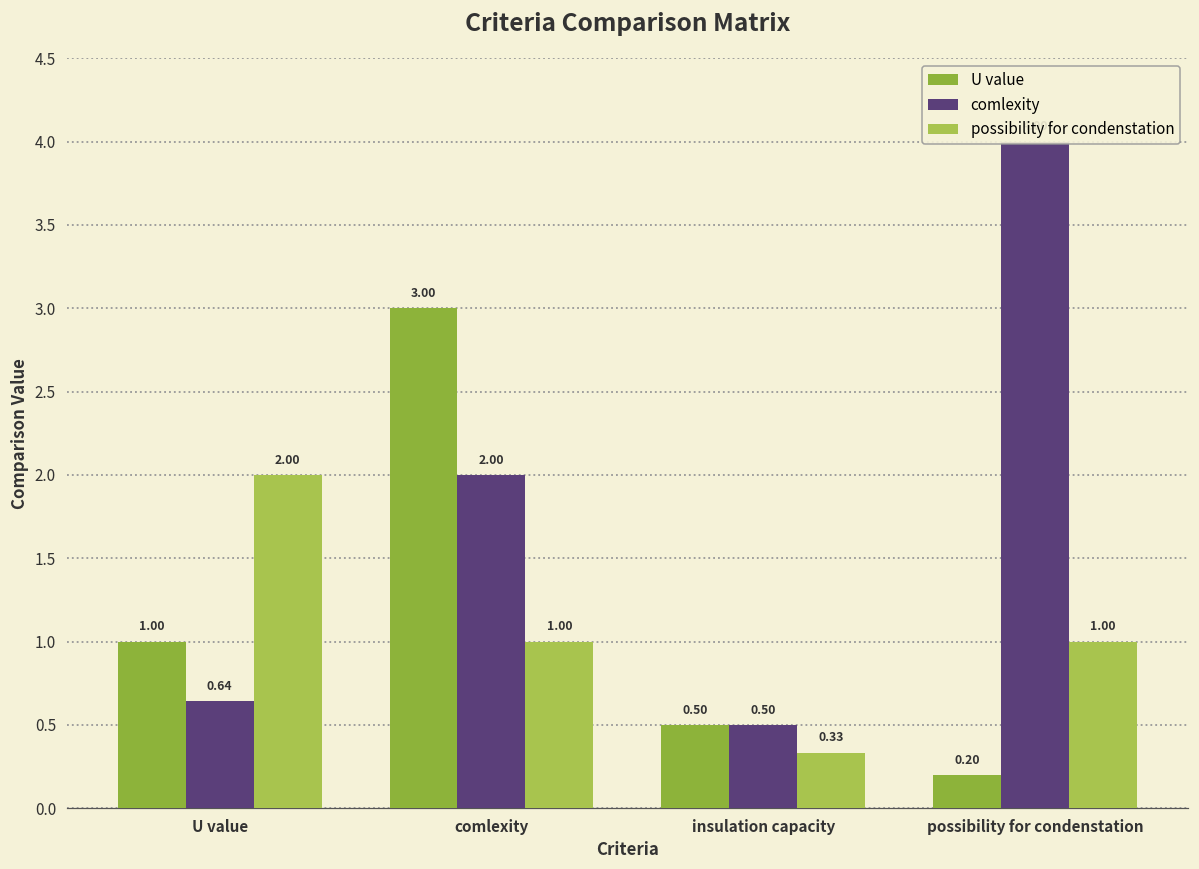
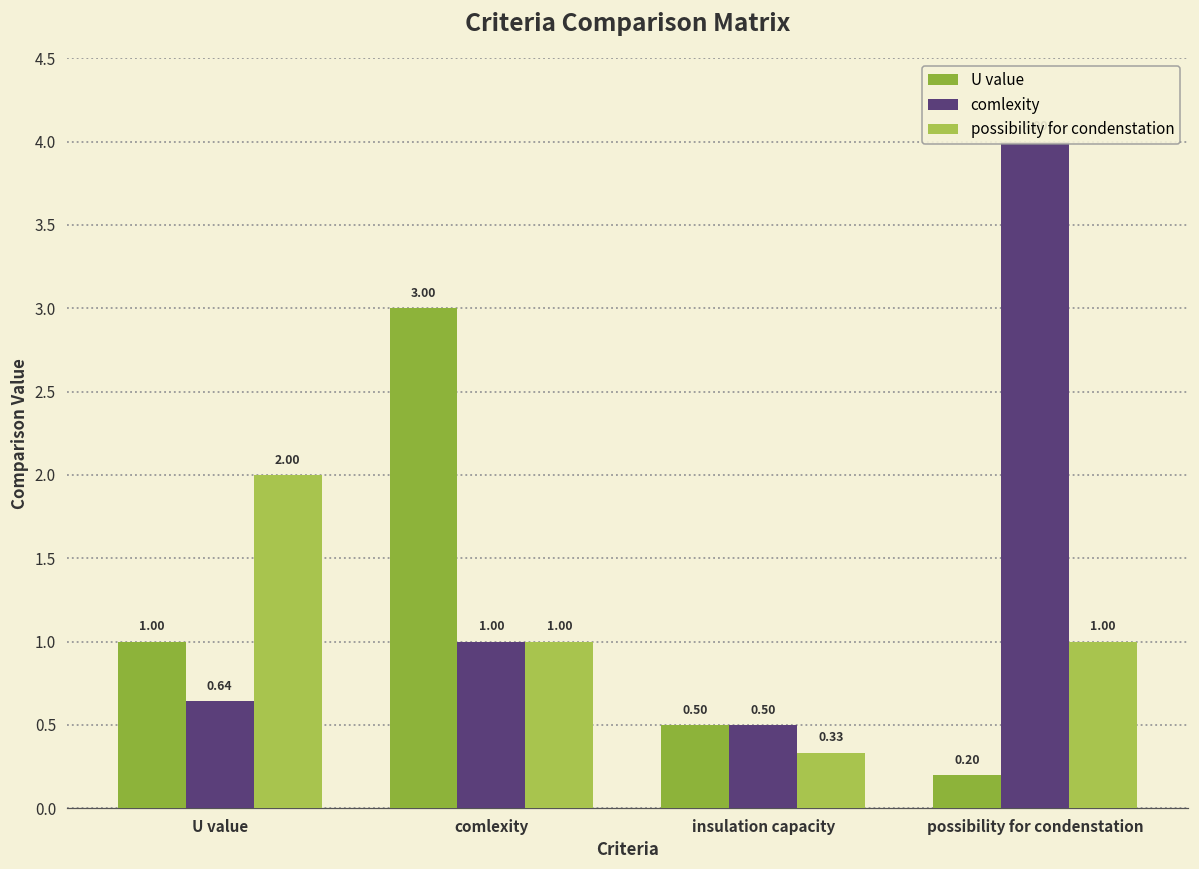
  {
    "comlexity": {
      "U value": 0.64,
-     "comlexity": 2.00,
+     "comlexity": 1.00,
      "insulation capacity": 0.50
    }
  }
